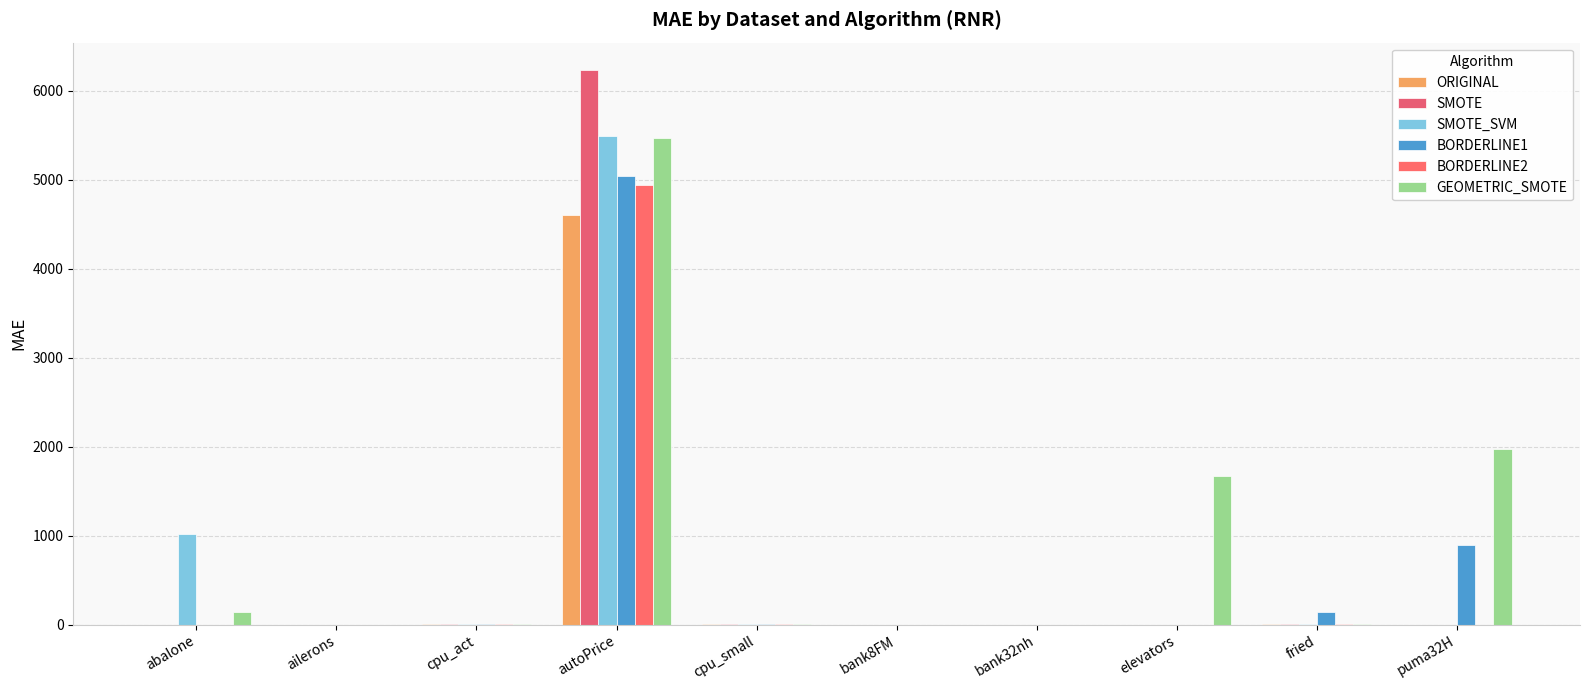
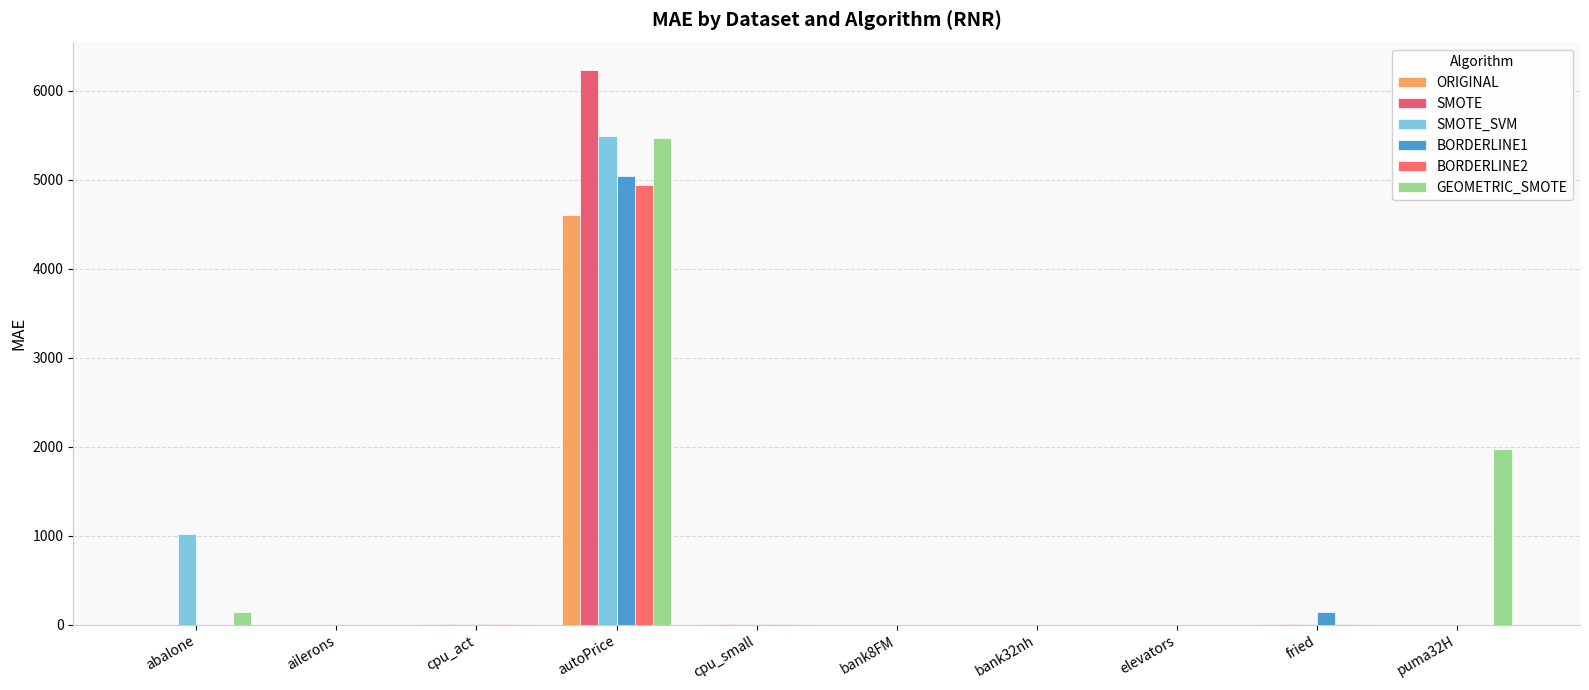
  {
    "SMOTE_SVM": {
      "abalone": 1000,
      "autoPrice": 5500
    },
    "BORDERLINE1": {
      "autoPrice": 5000,
      "fried": 100,
-     "puma32H": 900
+     "puma32H": 0
    },
    "GEOMETRIC_SMOTE": {
      "abalone": 100,
      "autoPrice": 5500,
-     "elevators": 1700,
+     "elevators": 0,
      "puma32H": 2000
    }
  }
